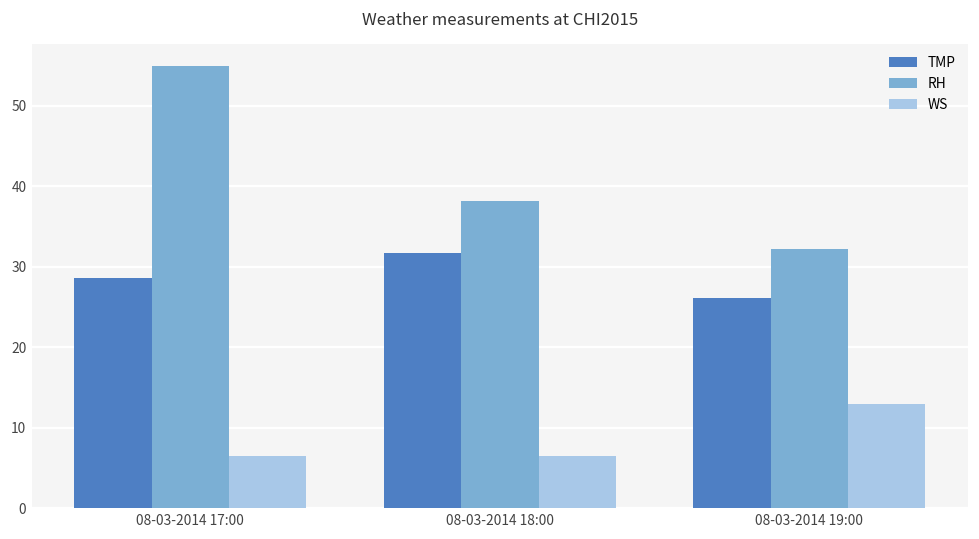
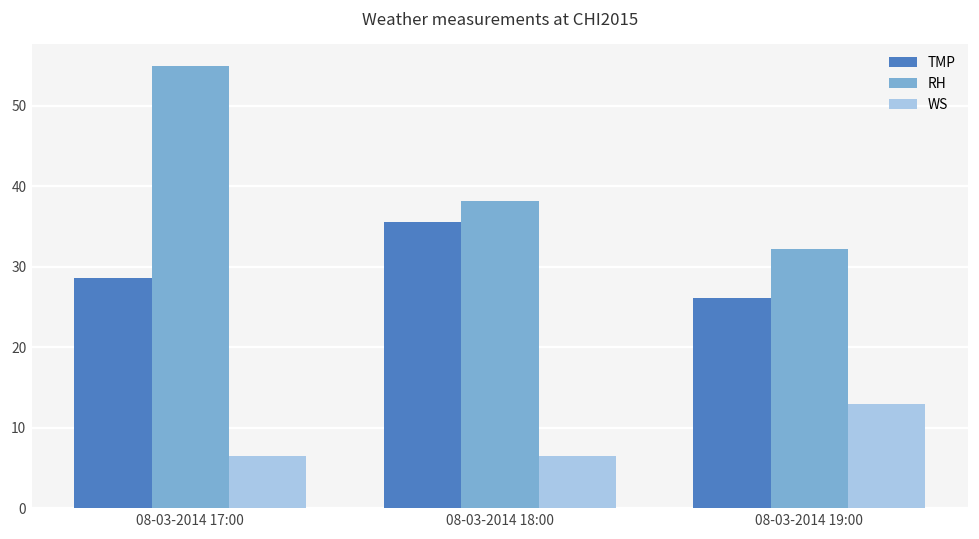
  {
    "TMP": {
      "08-03-2014 17:00": 29,
-     "08-03-2014 18:00": 32,
+     "08-03-2014 18:00": 36,
      "08-03-2014 19:00": 26
    }
  }
